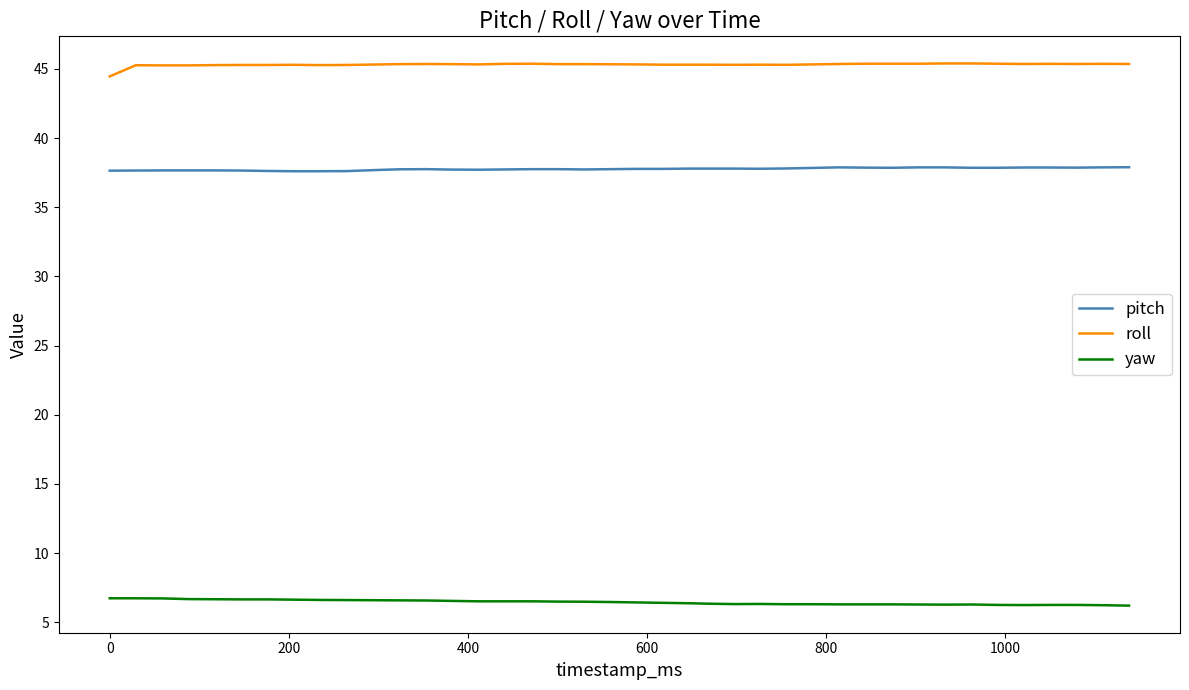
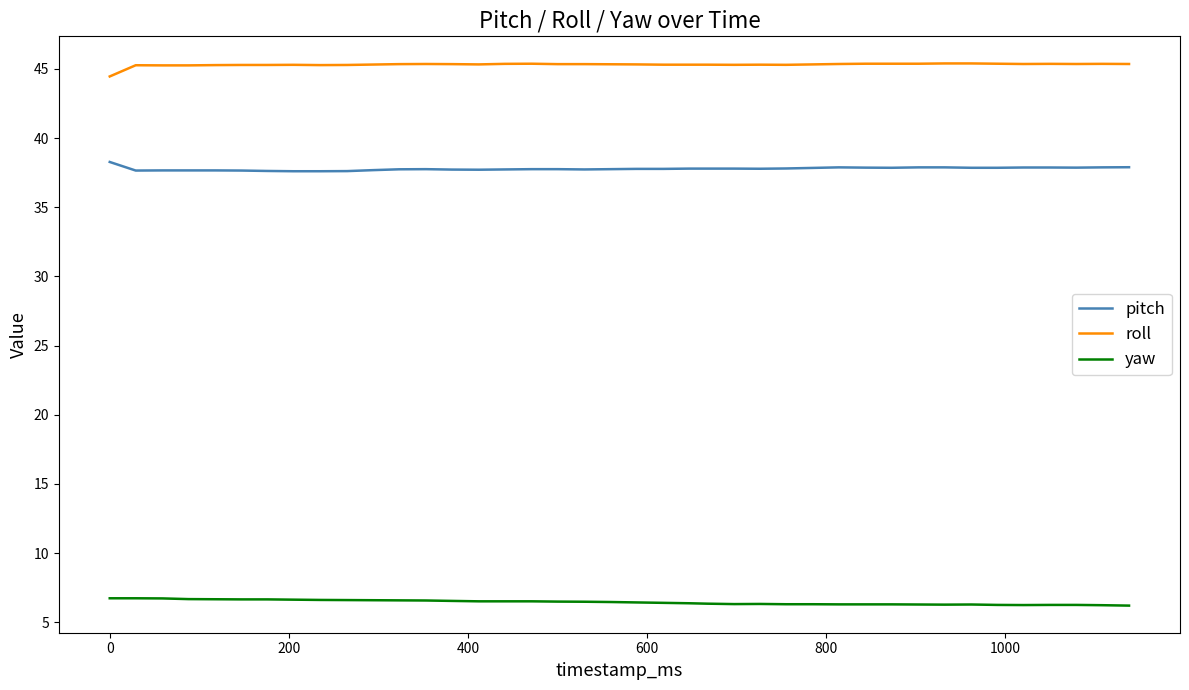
  {
    "pitch": {
-     "0": 37.6
+     "0": 38.3
    },
    "roll": {
      "0": 44.5
    },
    "yaw": {
      "0": 6.7
    }
  }
